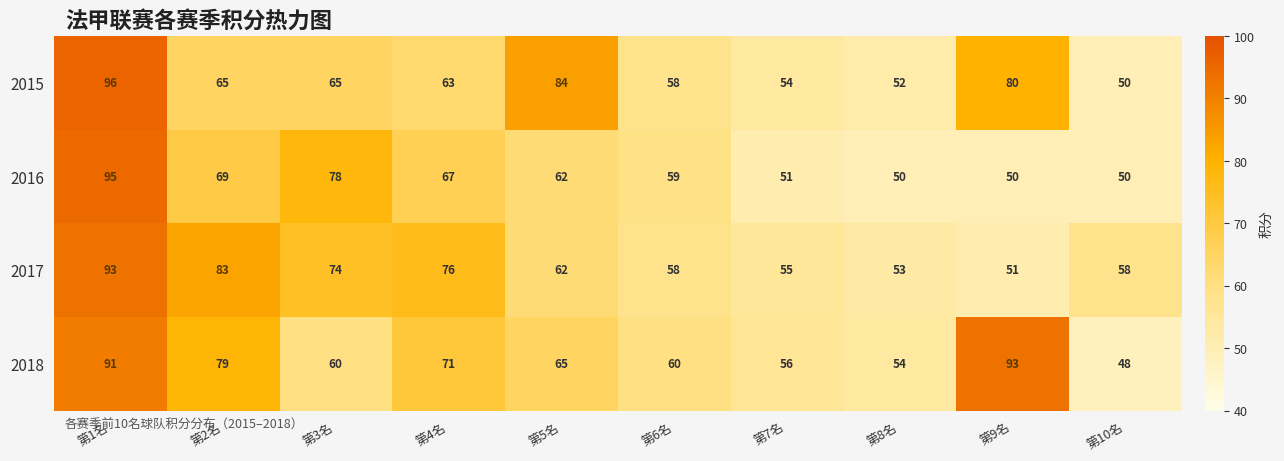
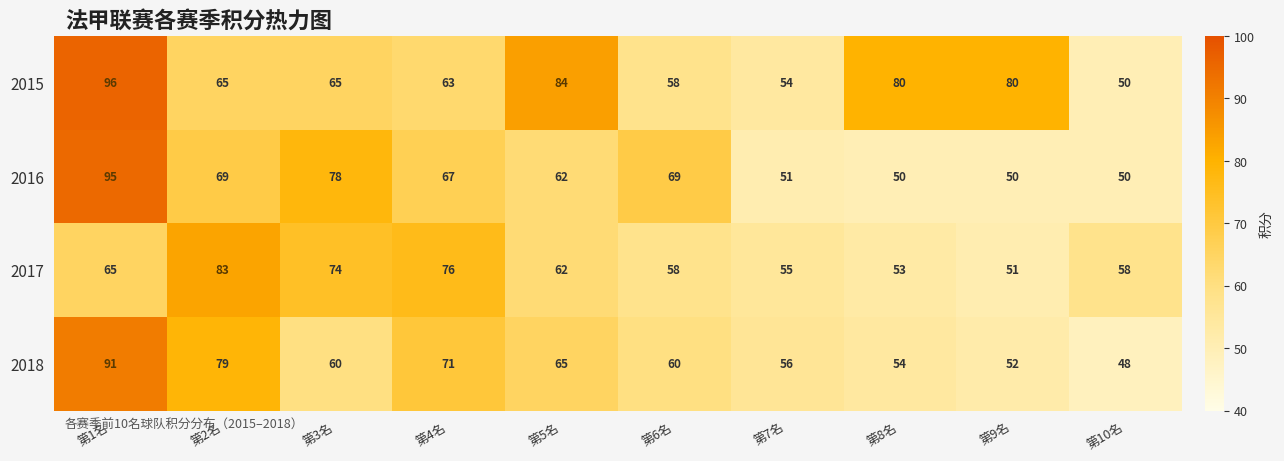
  {
    "2015": {
      "第1名": 96,
      "第2名": 65,
      "第3名": 65,
      "第4名": 63,
      "第5名": 84,
      "第6名": 58,
      "第7名": 54,
-     "第8名": 52,
+     "第8名": 80,
      "第9名": 80,
      "第10名": 50
    },
    "2016": {
      "第1名": 95,
      "第2名": 69,
      "第3名": 78,
      "第4名": 67,
      "第5名": 62,
-     "第6名": 59,
+     "第6名": 69,
      "第7名": 51,
      "第8名": 50,
      "第9名": 50,
      "第10名": 50
    },
    "2017": {
-     "第1名": 93,
+     "第1名": 65,
      "第2名": 83,
      "第3名": 74,
      "第4名": 76,
      "第5名": 62,
      "第6名": 58,
      "第7名": 55,
      "第8名": 53,
      "第9名": 51,
      "第10名": 58
    },
    "2018": {
      "第1名": 91,
      "第2名": 79,
      "第3名": 60,
      "第4名": 71,
      "第5名": 65,
      "第6名": 60,
      "第7名": 56,
      "第8名": 54,
-     "第9名": 93,
+     "第9名": 52,
      "第10名": 48
    }
  }
